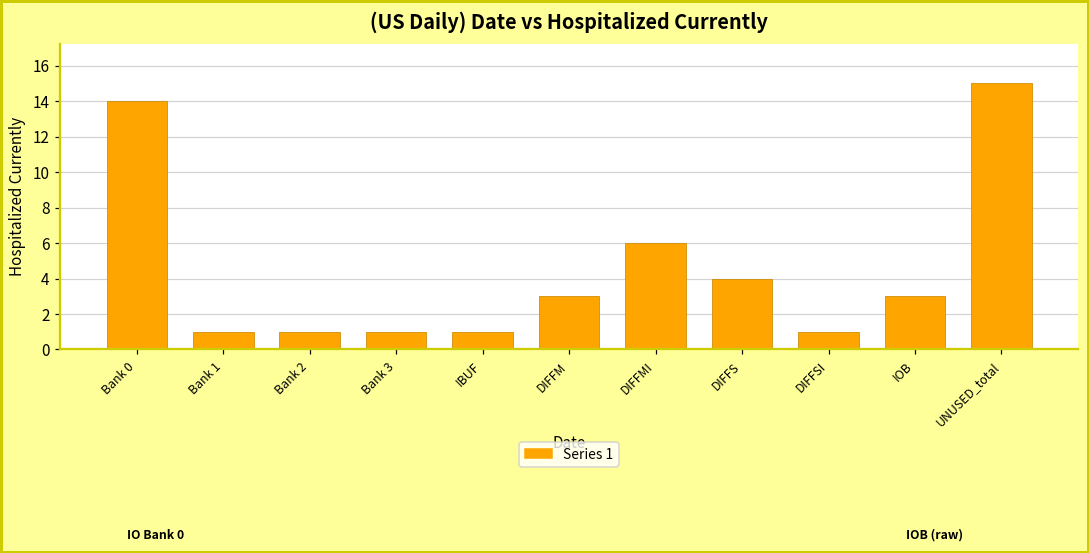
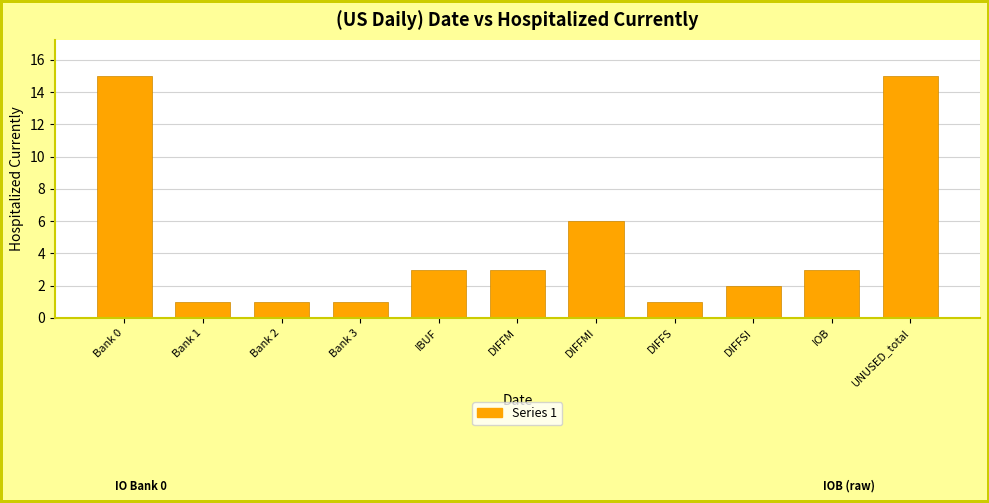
  {
-   "Bank 0": 14,
+   "Bank 0": 15,
    "Bank 1": 1,
    "Bank 2": 1,
    "Bank 3": 1,
-   "IBUF": 1,
+   "IBUF": 3,
    "DIFFM": 3,
    "DIFFMI": 6,
-   "DIFFS": 4,
-   "DIFFSI": 1,
+   "DIFFS": 1,
+   "DIFFSI": 2,
    "IOB": 3,
    "UNUSED_total": 15
  }
